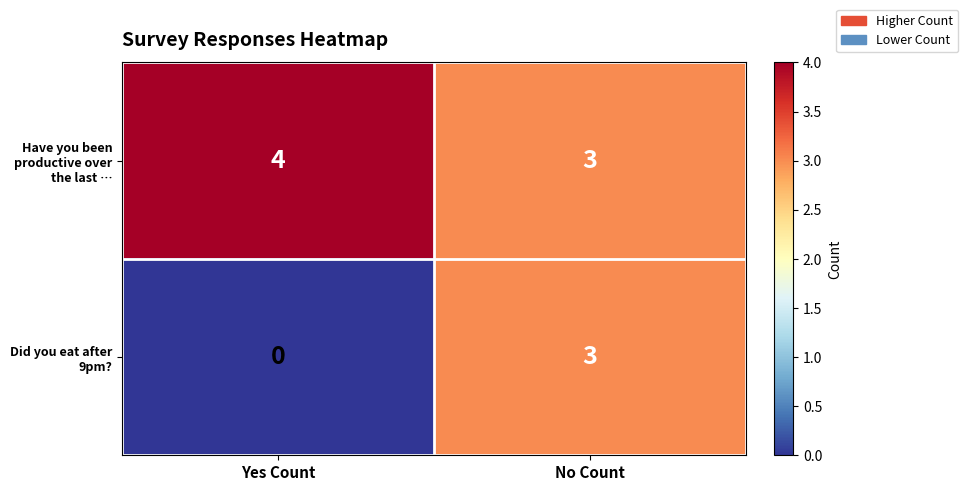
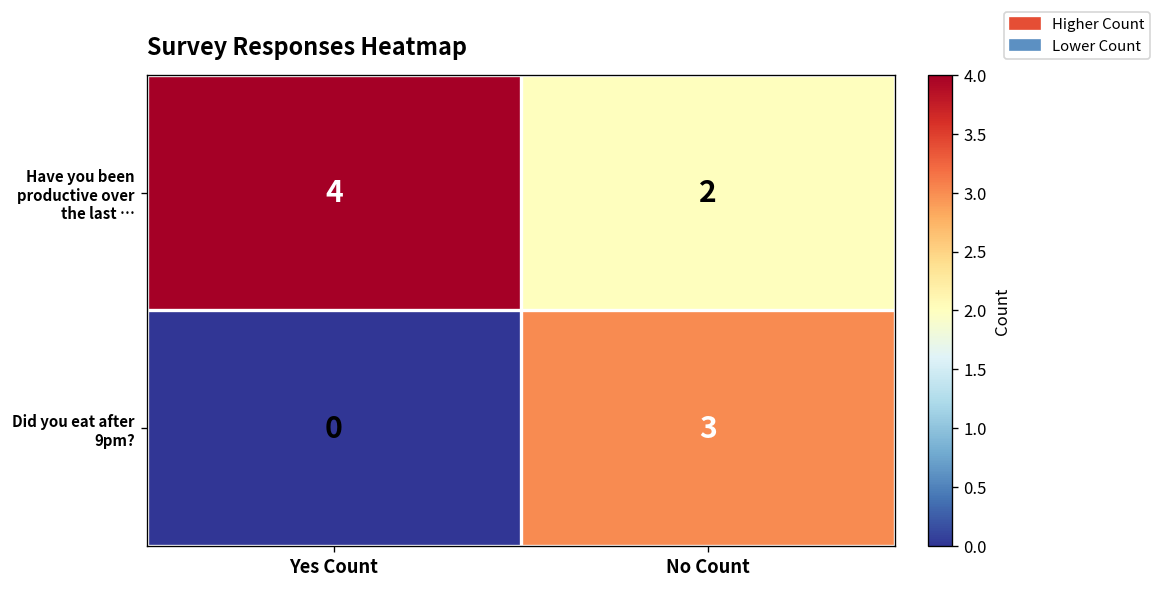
  {
    "Have you been productive over the last …": {
      "Yes Count": 4,
-     "No Count": 3
+     "No Count": 2
    },
    "Did you eat after 9pm?": {
      "Yes Count": 0,
      "No Count": 3
    }
  }
